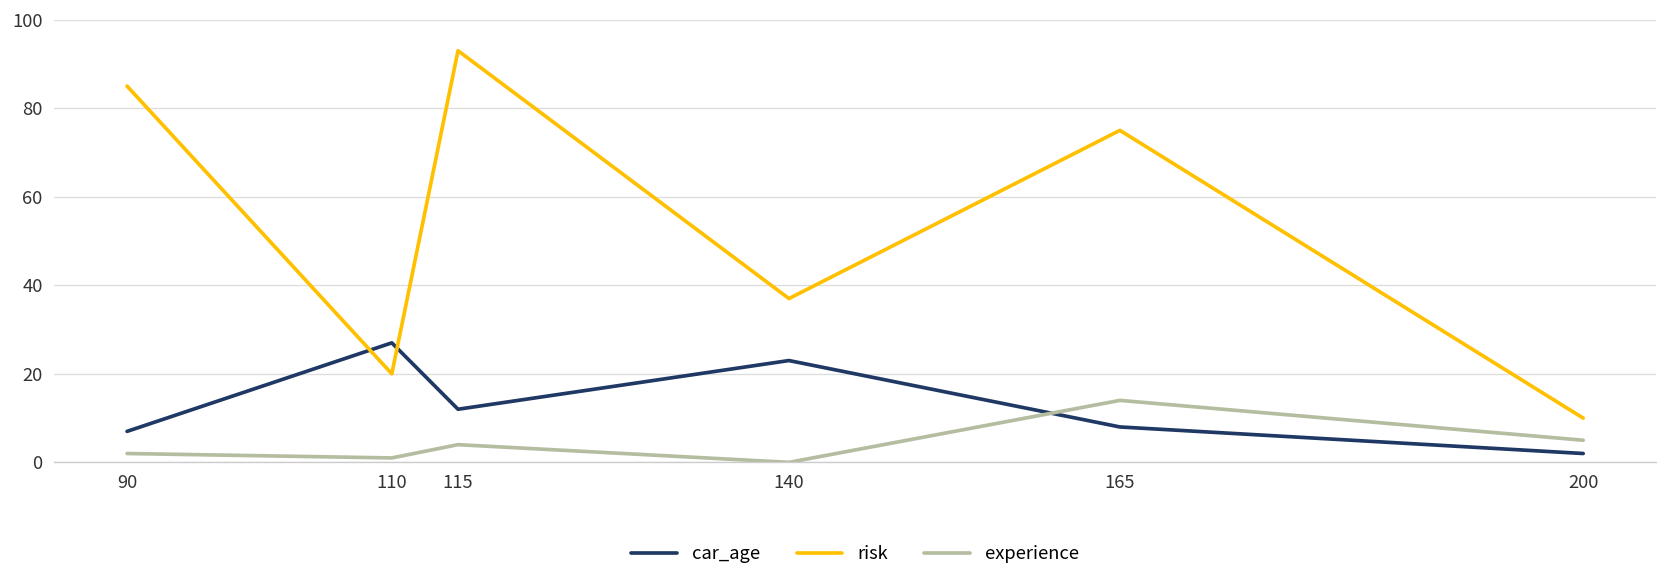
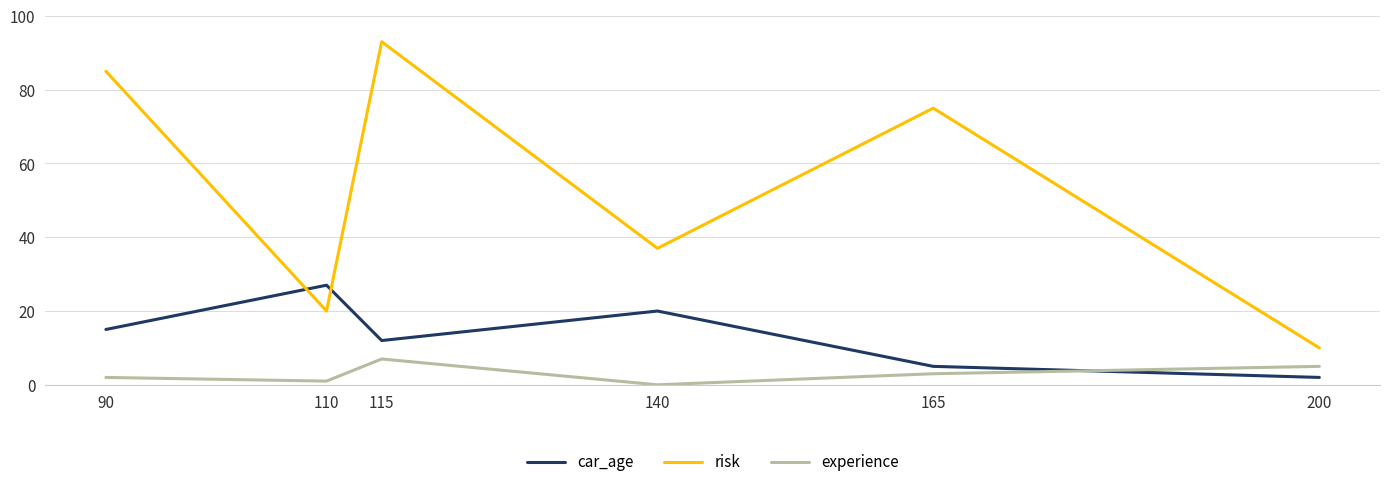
  {
    "car_age": {
-     "90": 7,
+     "90": 15,
      "110": 27,
      "115": 12,
-     "140": 23,
-     "165": 8,
+     "140": 20,
+     "165": 5,
      "200": 2
    },
    "risk": {
      "90": 85,
      "110": 20,
      "115": 93,
      "140": 37,
      "165": 75,
      "200": 10
    },
    "experience": {
      "90": 2,
      "110": 1,
-     "115": 4,
+     "115": 7,
      "140": 0,
-     "165": 14,
+     "165": 3,
      "200": 5
    }
  }
